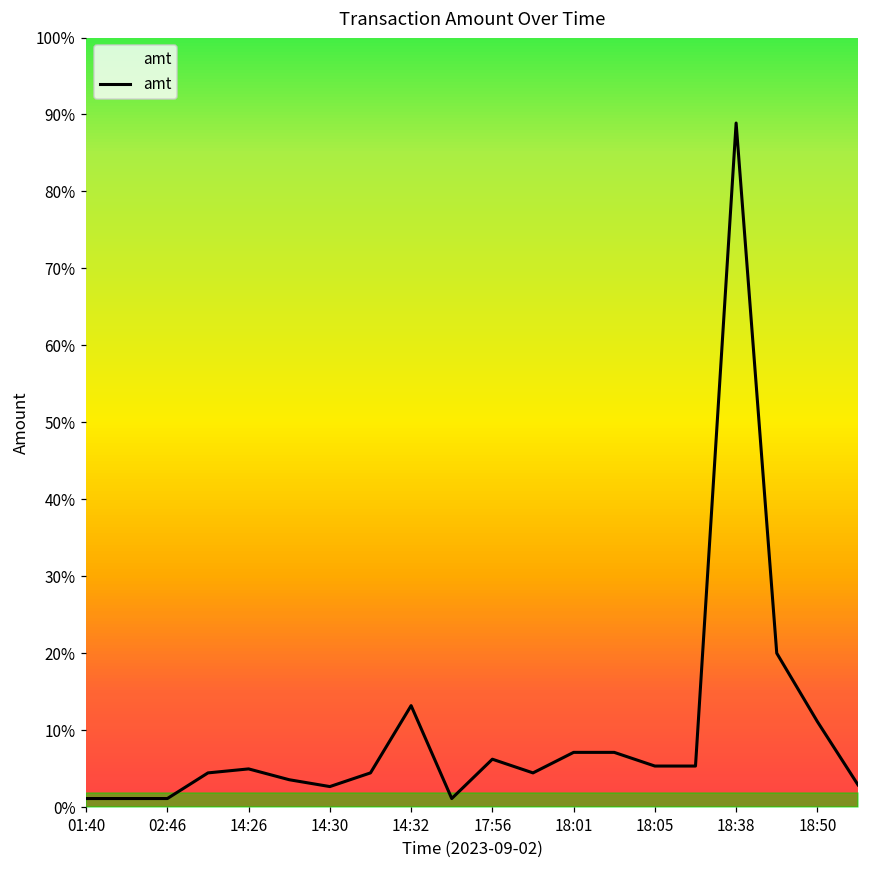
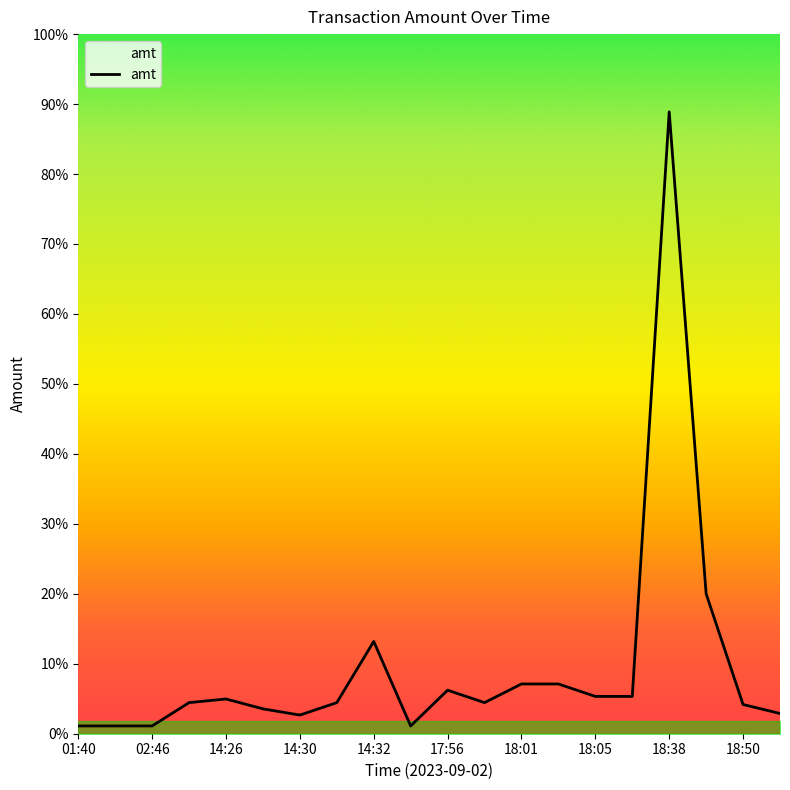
  {
    "amt": {
      "01:40": "1%",
      "02:46": "1%",
      "14:26": "5%",
      "14:32": "13%",
      "17:56": "6%",
      "18:38": "89%",
-     "18:50": "11%"
+     "18:50": "4%"
    }
  }
